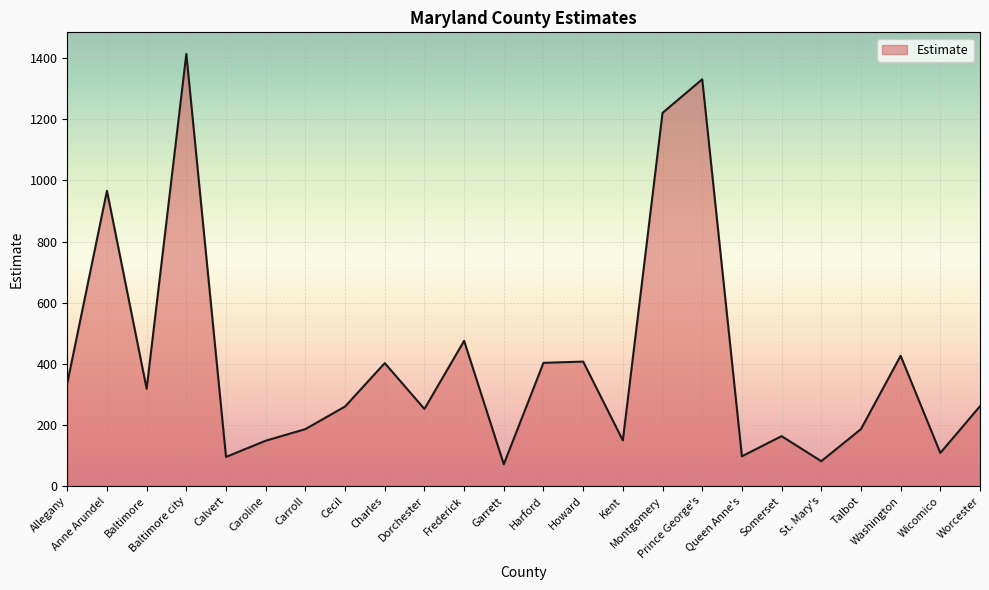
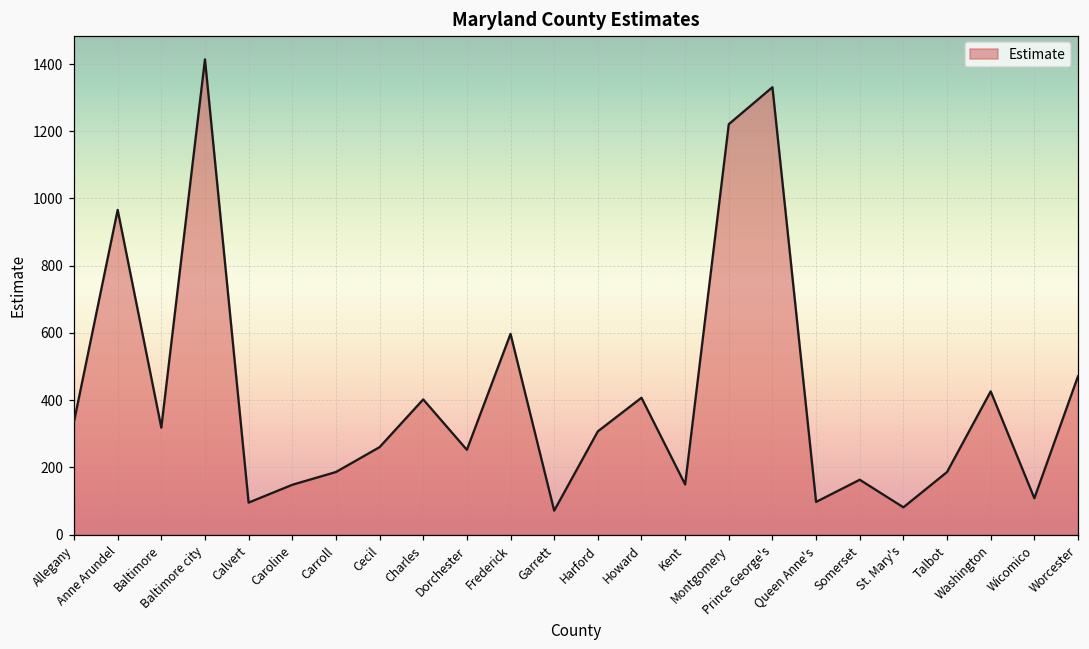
  {
    "Allegany": 340,
    "Anne Arundel": 970,
    "Baltimore": 320,
    "Baltimore city": 1410,
    "Calvert": 100,
    "Caroline": 150,
    "Carroll": 190,
    "Cecil": 260,
    "Charles": 400,
    "Dorchester": 250,
-   "Frederick": 480,
+   "Frederick": 600,
    "Garrett": 70,
-   "Harford": 400,
+   "Harford": 310,
    "Howard": 410,
    "Kent": 150,
    "Montgomery": 1220,
    "Prince George's": 1330,
    "Queen Anne's": 100,
    "Somerset": 160,
    "St. Mary's": 80,
    "Talbot": 190,
    "Washington": 430,
    "Wicomico": 110,
-   "Worcester": 260
+   "Worcester": 470
  }
